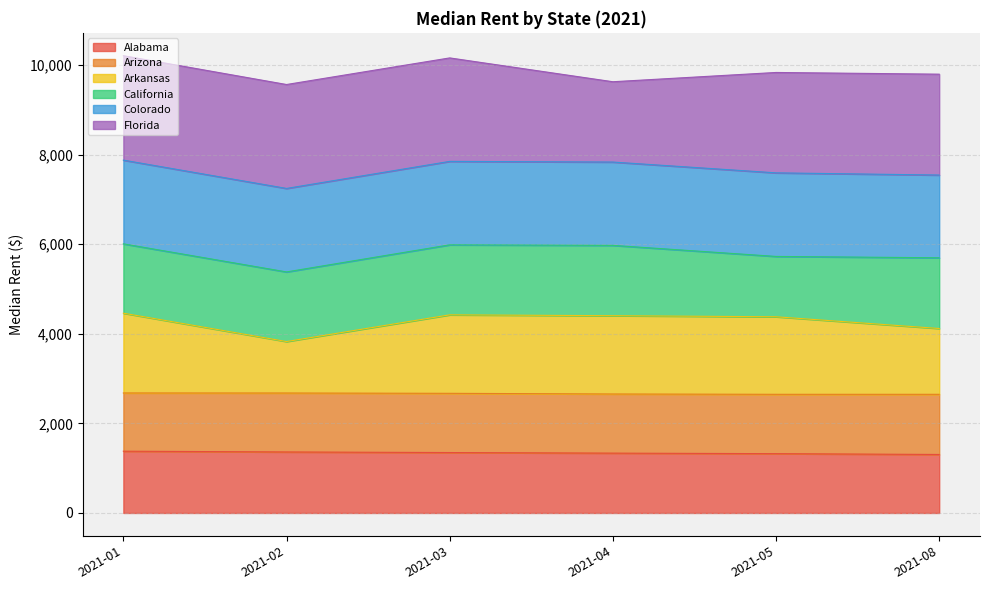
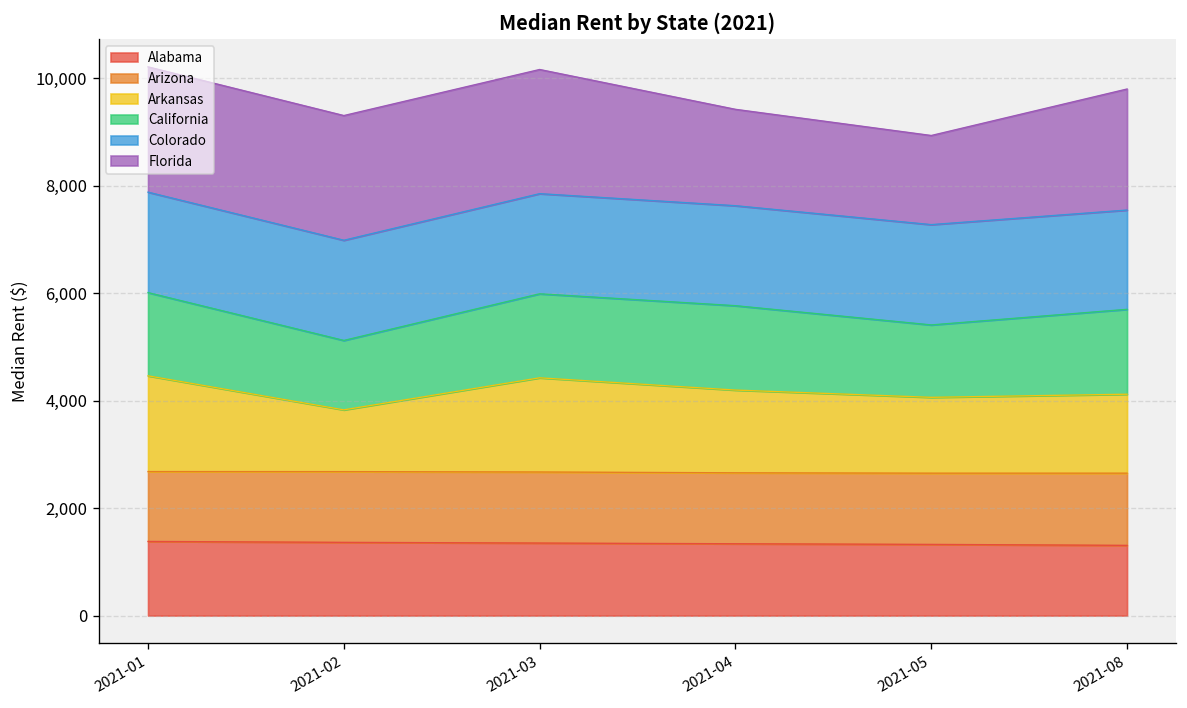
  {
    "Arkansas": {
      "2021-01": "1,800",
      "2021-02": "1,100",
      "2021-03": "1,800",
-     "2021-04": "1,700",
-     "2021-05": "1,700",
+     "2021-04": "1,500",
+     "2021-05": "1,400",
      "2021-08": "1,500"
    },
    "California": {
      "2021-01": "1,500",
-     "2021-02": "1,600",
+     "2021-02": "1,300",
      "2021-03": "1,600",
      "2021-04": "1,600",
      "2021-05": "1,300",
      "2021-08": "1,600"
    },
    "Colorado": {
      "2021-01": "1,900",
      "2021-02": "1,900",
      "2021-03": "1,900",
      "2021-04": "1,900",
      "2021-05": "1,900",
      "2021-08": "1,800"
    },
    "Florida": {
      "2021-02": "2,300",
      "2021-03": "2,300",
      "2021-04": "1,800",
-     "2021-05": "2,200",
+     "2021-05": "1,700",
      "2021-08": "2,300"
    }
  }
